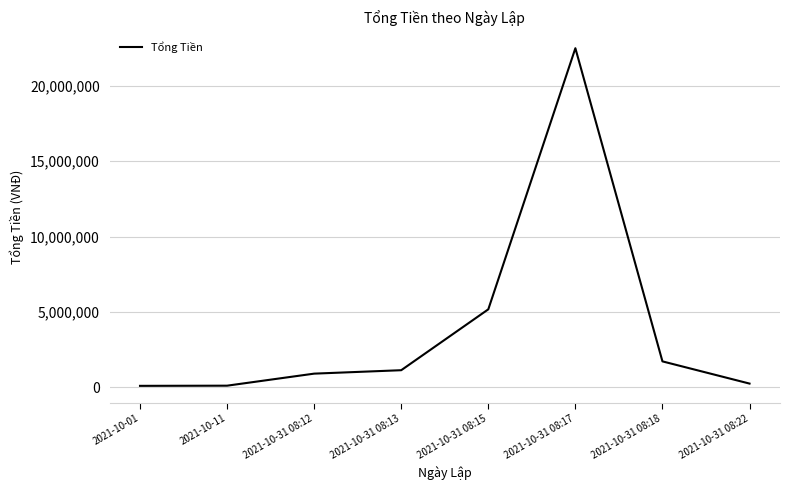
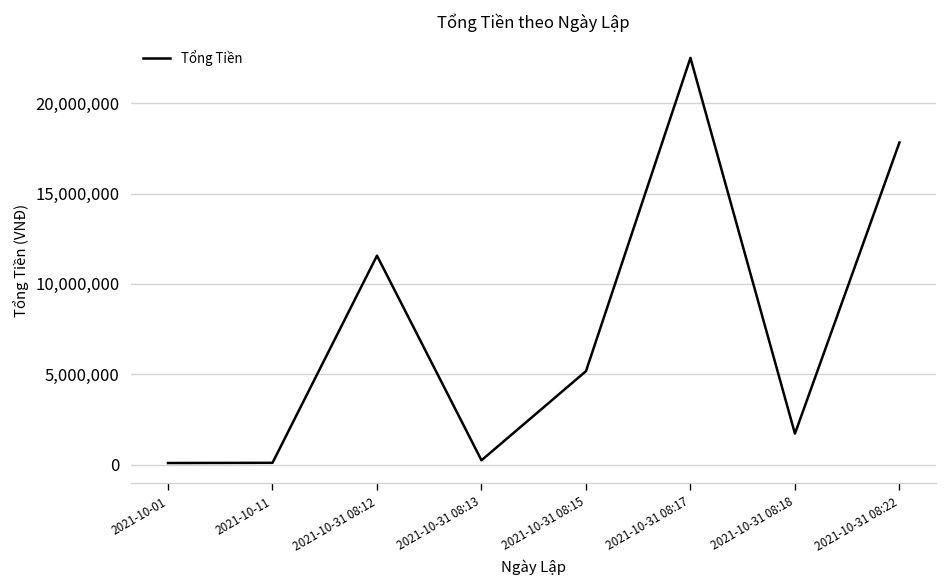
  {
    "2021-10-01": "100,000",
    "2021-10-11": "100,000",
-   "2021-10-31 08:12": "900,000",
-   "2021-10-31 08:13": "1,100,000",
+   "2021-10-31 08:12": "11,600,000",
+   "2021-10-31 08:13": "300,000",
    "2021-10-31 08:15": "5,200,000",
    "2021-10-31 08:17": "22,500,000",
    "2021-10-31 08:18": "1,700,000",
-   "2021-10-31 08:22": "300,000"
+   "2021-10-31 08:22": "17,800,000"
  }
